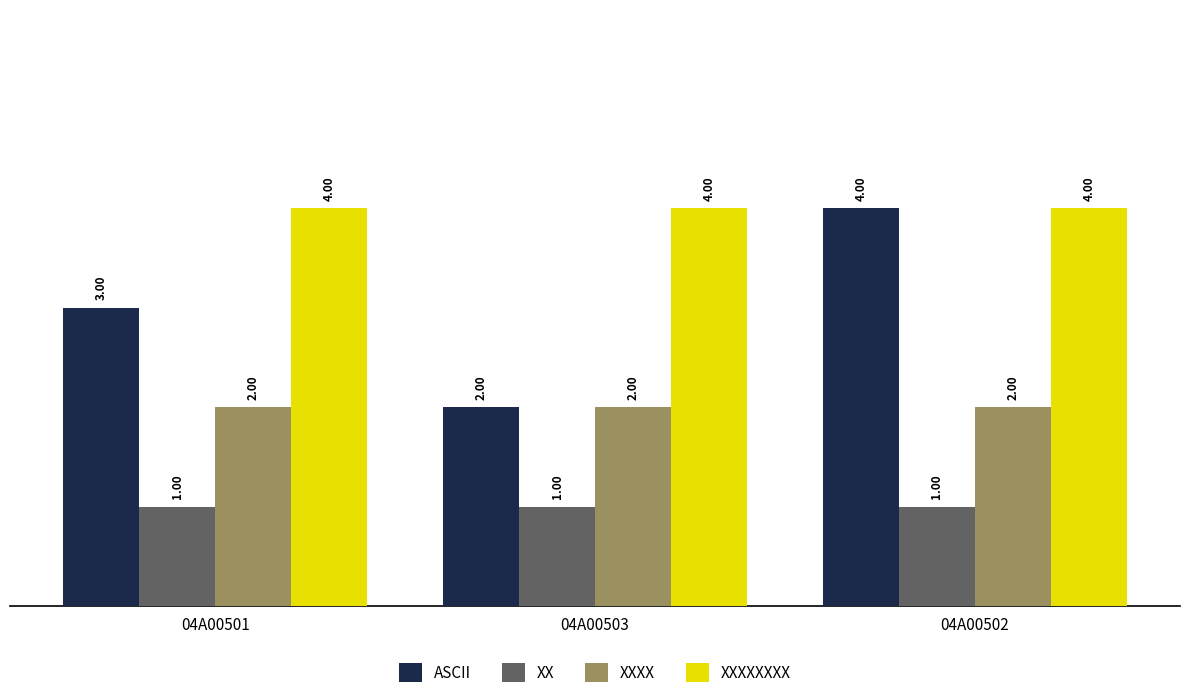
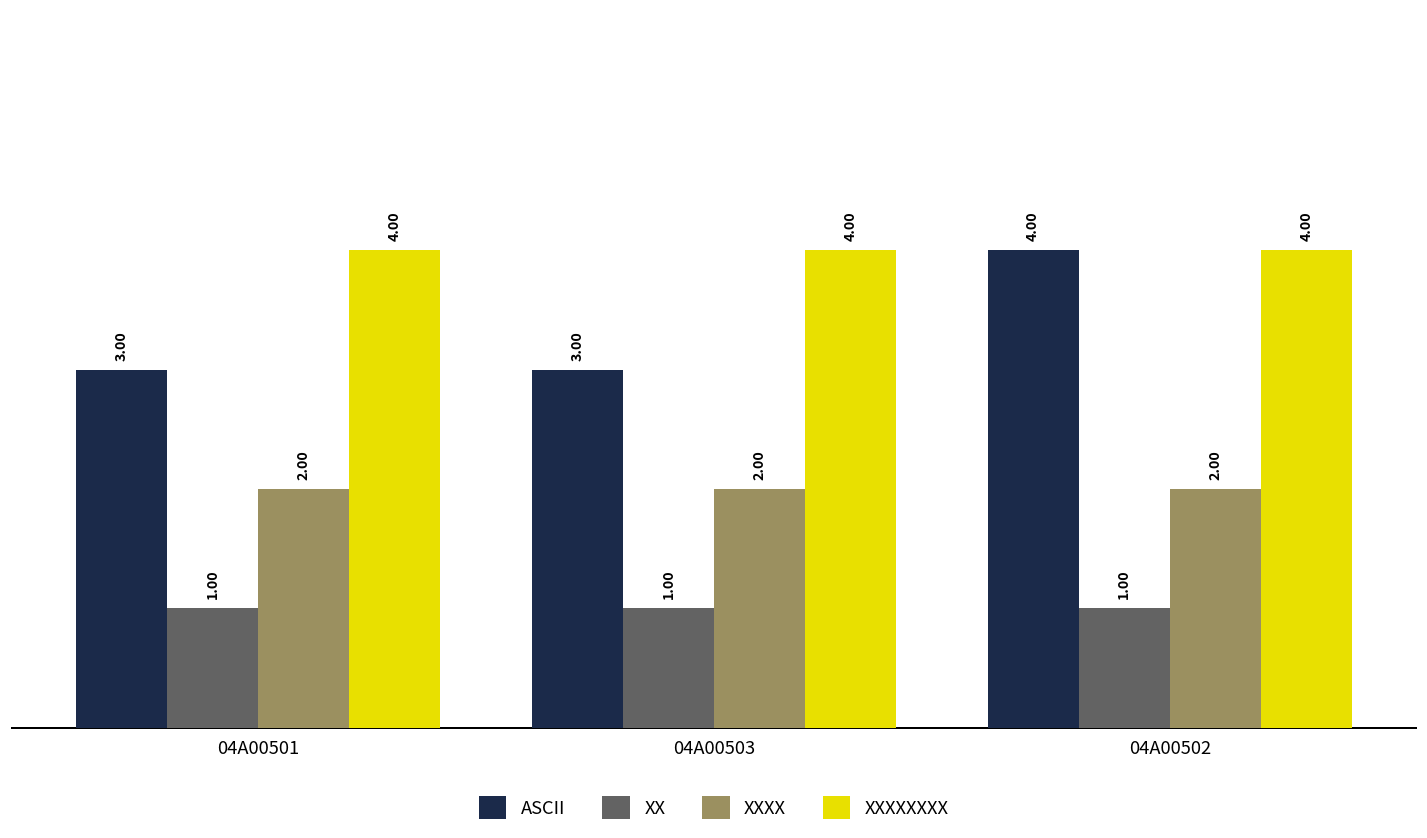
  {
    "ASCII": {
      "04A00501": 3.00,
-     "04A00503": 2.00,
+     "04A00503": 3.00,
      "04A00502": 4.00
    },
    "XX": {
      "04A00501": 1.00,
      "04A00503": 1.00,
      "04A00502": 1.00
    },
    "XXXX": {
      "04A00501": 2.00,
      "04A00503": 2.00,
      "04A00502": 2.00
    },
    "XXXXXXXX": {
      "04A00501": 4.00,
      "04A00503": 4.00,
      "04A00502": 4.00
    }
  }
